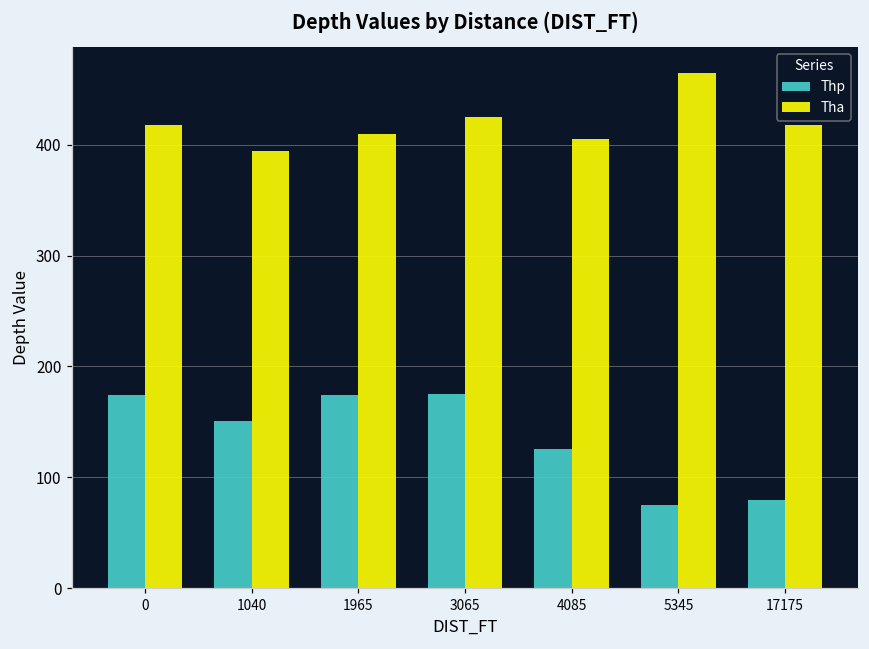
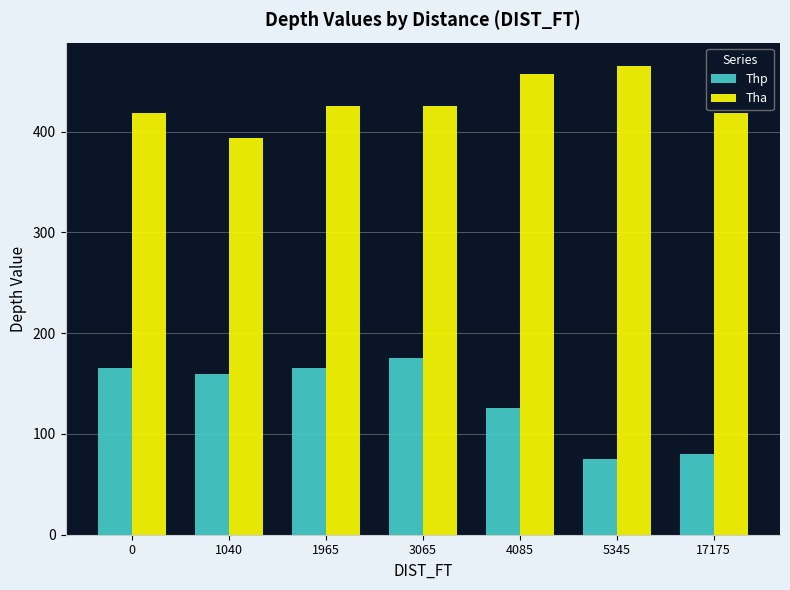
  {
    "Thp": {
-     "0": 174,
-     "1040": 151,
-     "1965": 174,
+     "0": 165,
+     "1040": 159,
+     "1965": 165,
      "3065": 175,
      "4085": 126,
      "5345": 75,
      "17175": 80
    },
    "Tha": {
      "0": 418,
      "1040": 394,
-     "1965": 410,
+     "1965": 425,
      "3065": 425,
-     "4085": 405,
+     "4085": 457,
      "5345": 465,
      "17175": 418
    }
  }
